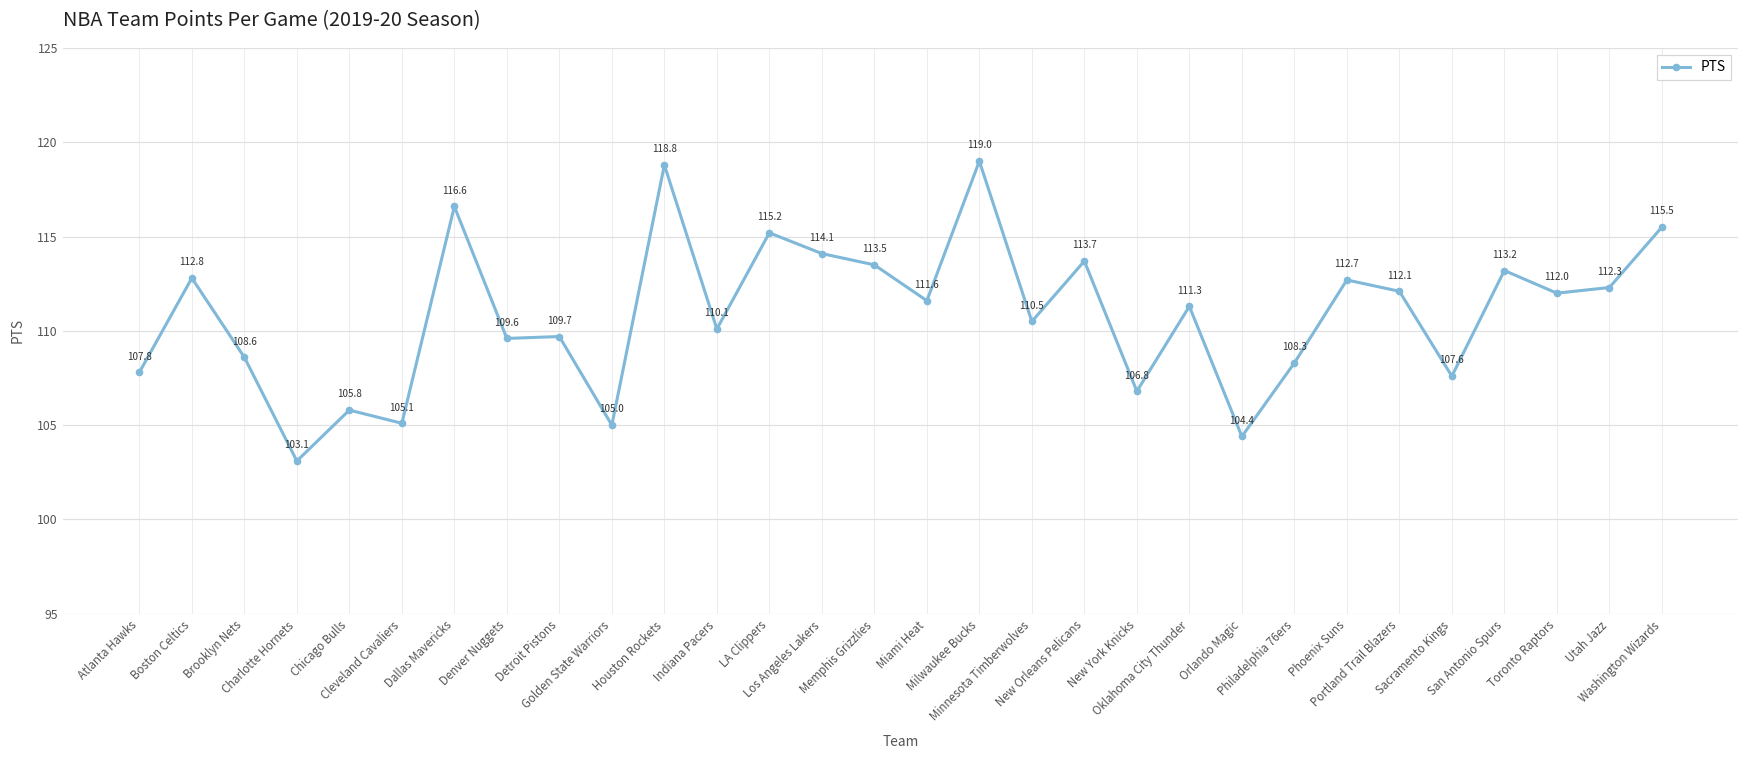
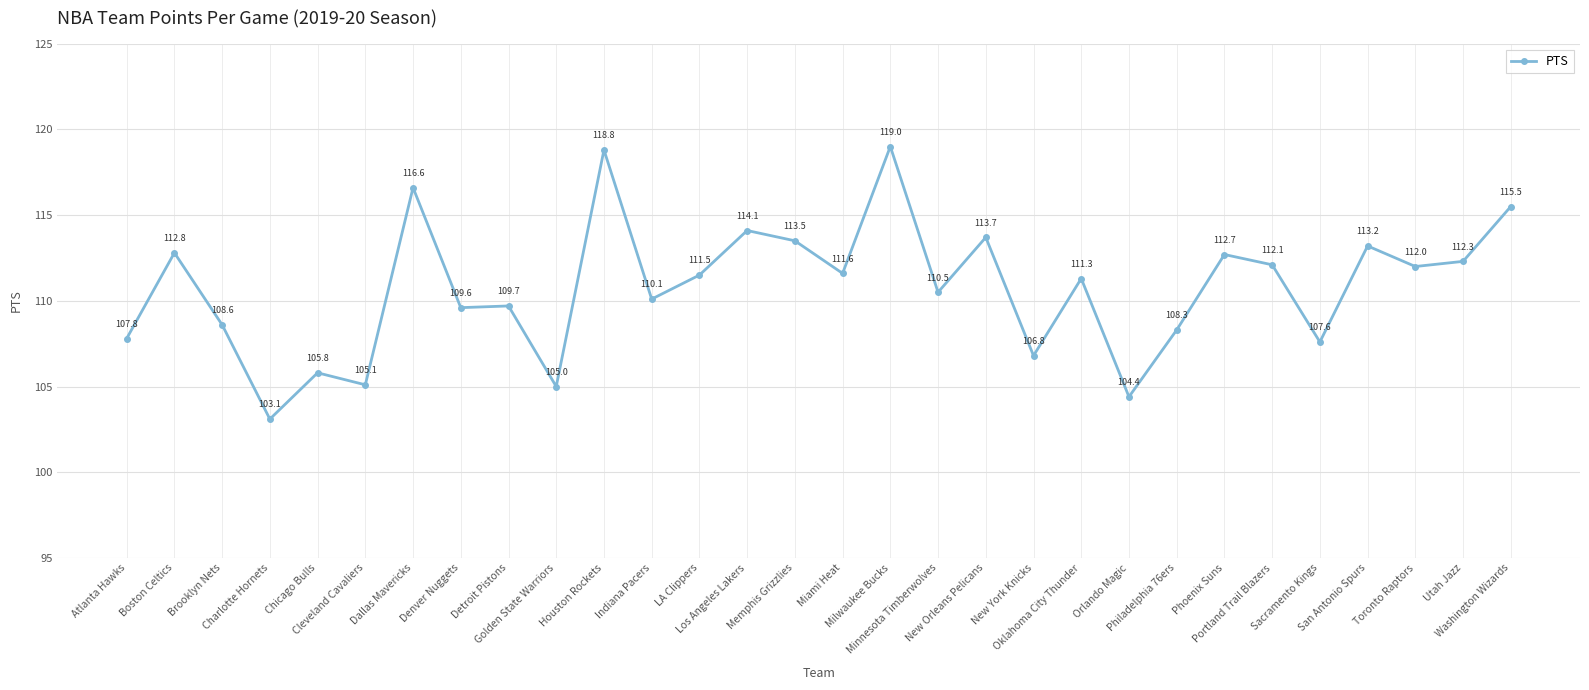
  {
    "Atlanta Hawks": 107.8,
    "Boston Celtics": 112.8,
    "Brooklyn Nets": 108.6,
    "Charlotte Hornets": 103.1,
    "Chicago Bulls": 105.8,
    "Cleveland Cavaliers": 105.1,
    "Dallas Mavericks": 116.6,
    "Denver Nuggets": 109.6,
    "Detroit Pistons": 109.7,
    "Golden State Warriors": 105.0,
    "Houston Rockets": 118.8,
    "Indiana Pacers": 110.1,
-   "LA Clippers": 115.2,
+   "LA Clippers": 111.5,
    "Los Angeles Lakers": 114.1,
    "Memphis Grizzlies": 113.5,
    "Miami Heat": 111.6,
    "Milwaukee Bucks": 119.0,
    "Minnesota Timberwolves": 110.5,
    "New Orleans Pelicans": 113.7,
    "New York Knicks": 106.8,
    "Oklahoma City Thunder": 111.3,
    "Orlando Magic": 104.4,
    "Philadelphia 76ers": 108.3,
    "Phoenix Suns": 112.7,
    "Portland Trail Blazers": 112.1,
    "Sacramento Kings": 107.6,
    "San Antonio Spurs": 113.2,
    "Toronto Raptors": 112.0,
    "Utah Jazz": 112.3,
    "Washington Wizards": 115.5
  }
